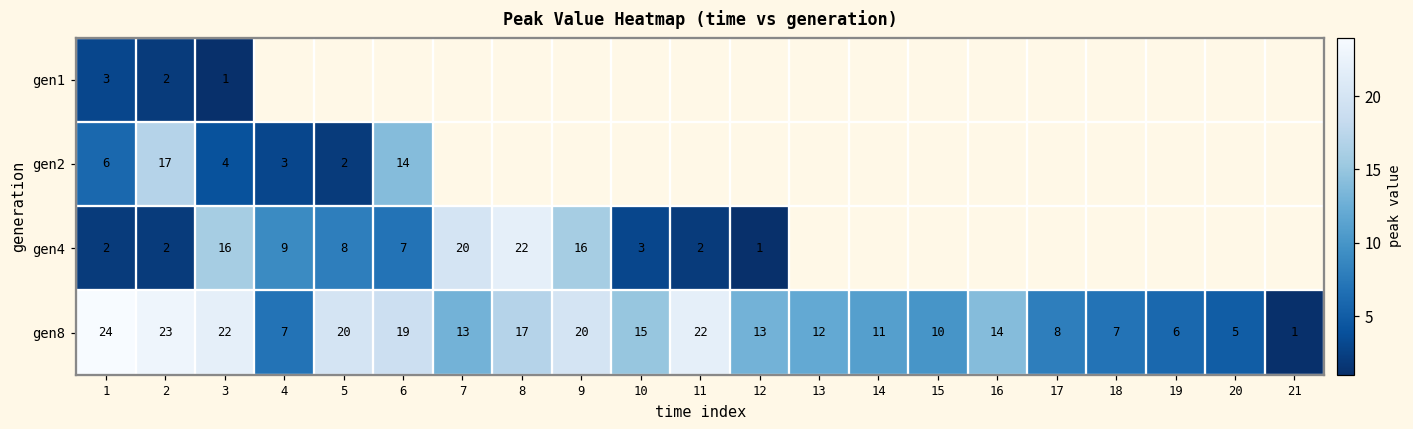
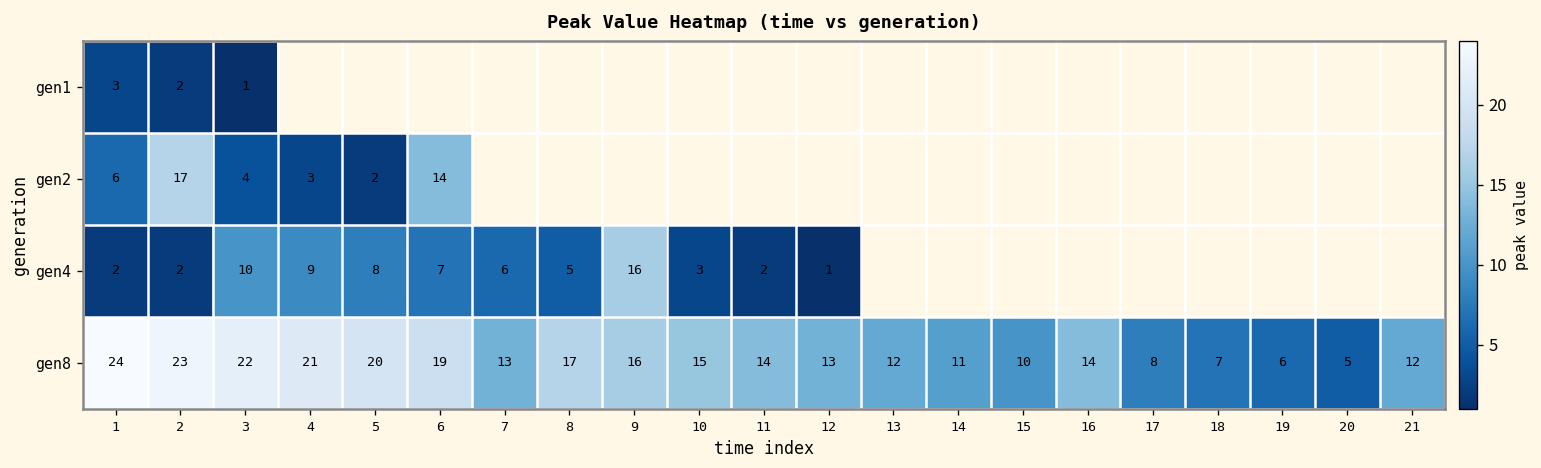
  {
    "gen1": {
      "1": 3,
      "2": 2,
      "3": 1
    },
    "gen2": {
      "1": 6,
      "2": 17,
      "3": 4,
      "4": 3,
      "5": 2,
      "6": 14
    },
    "gen4": {
      "1": 2,
      "2": 2,
-     "3": 16,
+     "3": 10,
      "4": 9,
      "5": 8,
      "6": 7,
-     "7": 20,
-     "8": 22,
+     "7": 6,
+     "8": 5,
      "9": 16,
      "10": 3,
      "11": 2,
      "12": 1
    },
    "gen8": {
      "1": 24,
      "2": 23,
      "3": 22,
-     "4": 7,
+     "4": 21,
      "5": 20,
      "6": 19,
      "7": 13,
      "8": 17,
-     "9": 20,
+     "9": 16,
      "10": 15,
-     "11": 22,
+     "11": 14,
      "12": 13,
      "13": 12,
      "14": 11,
      "15": 10,
      "16": 14,
      "17": 8,
      "18": 7,
      "19": 6,
      "20": 5,
-     "21": 1
+     "21": 12
    }
  }
